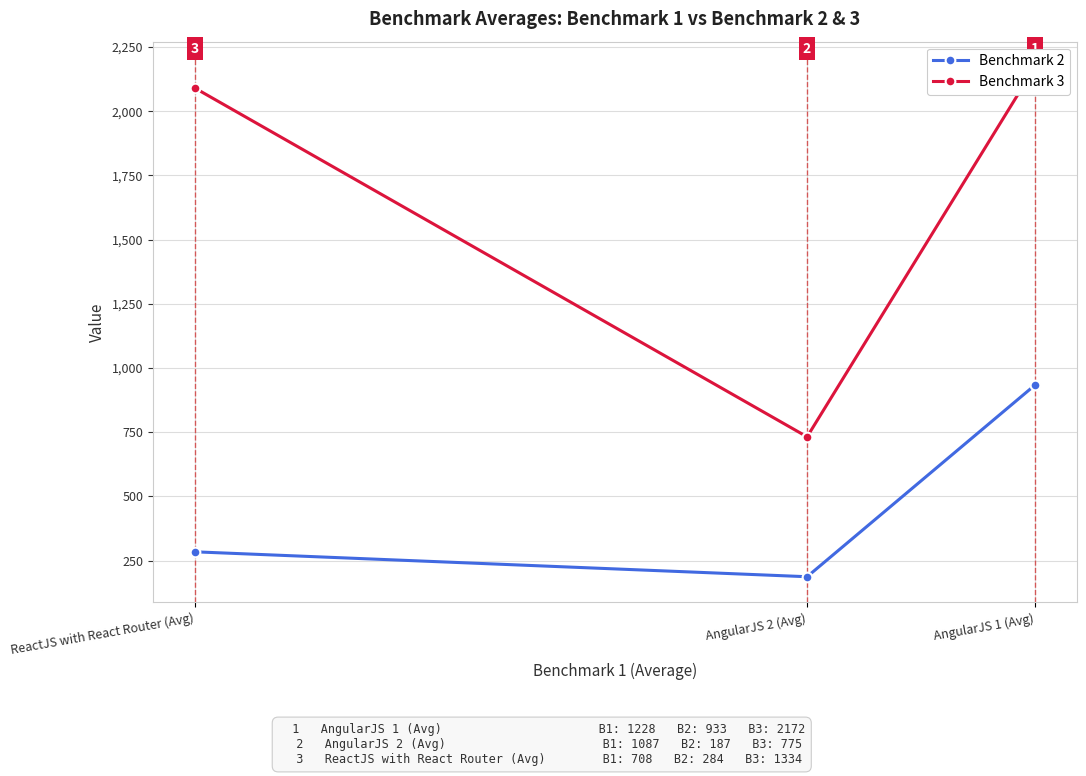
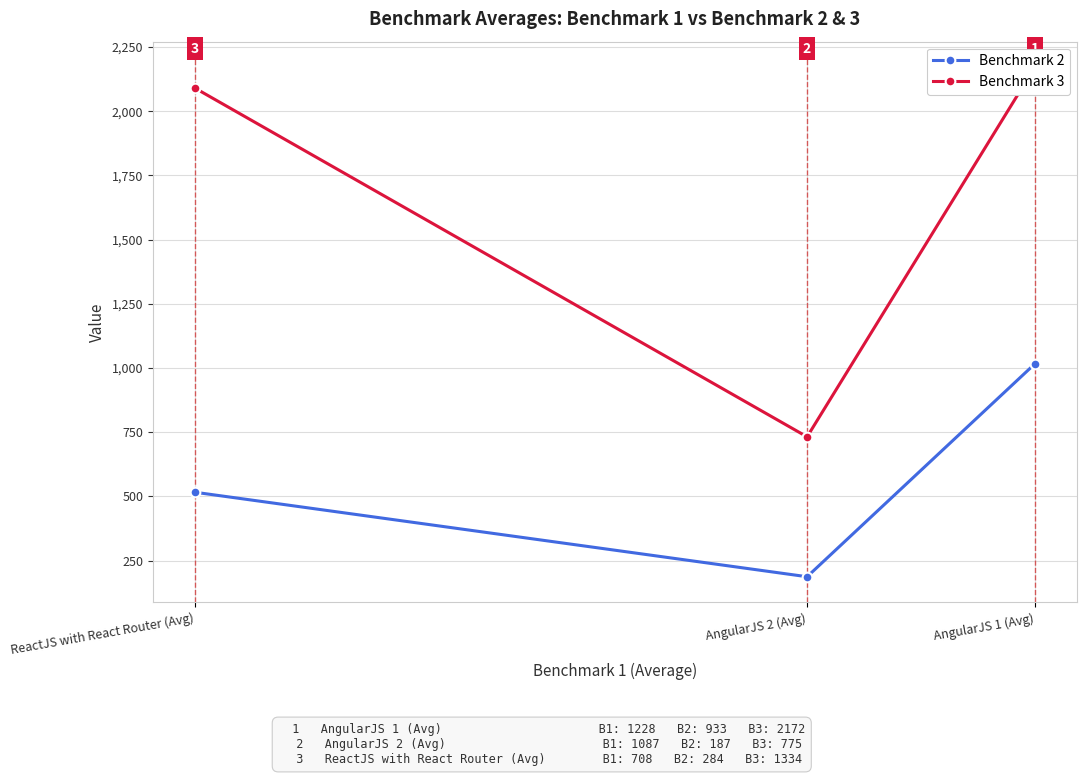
  {
    "Benchmark 2": {
-     "ReactJS with React Router (Avg)": "280",
+     "ReactJS with React Router (Avg)": "520",
      "AngularJS 2 (Avg)": "190",
-     "AngularJS 1 (Avg)": "930"
+     "AngularJS 1 (Avg)": "1,020"
    },
    "Benchmark 3": {
      "ReactJS with React Router (Avg)": "2,090",
      "AngularJS 2 (Avg)": "730"
    }
  }
